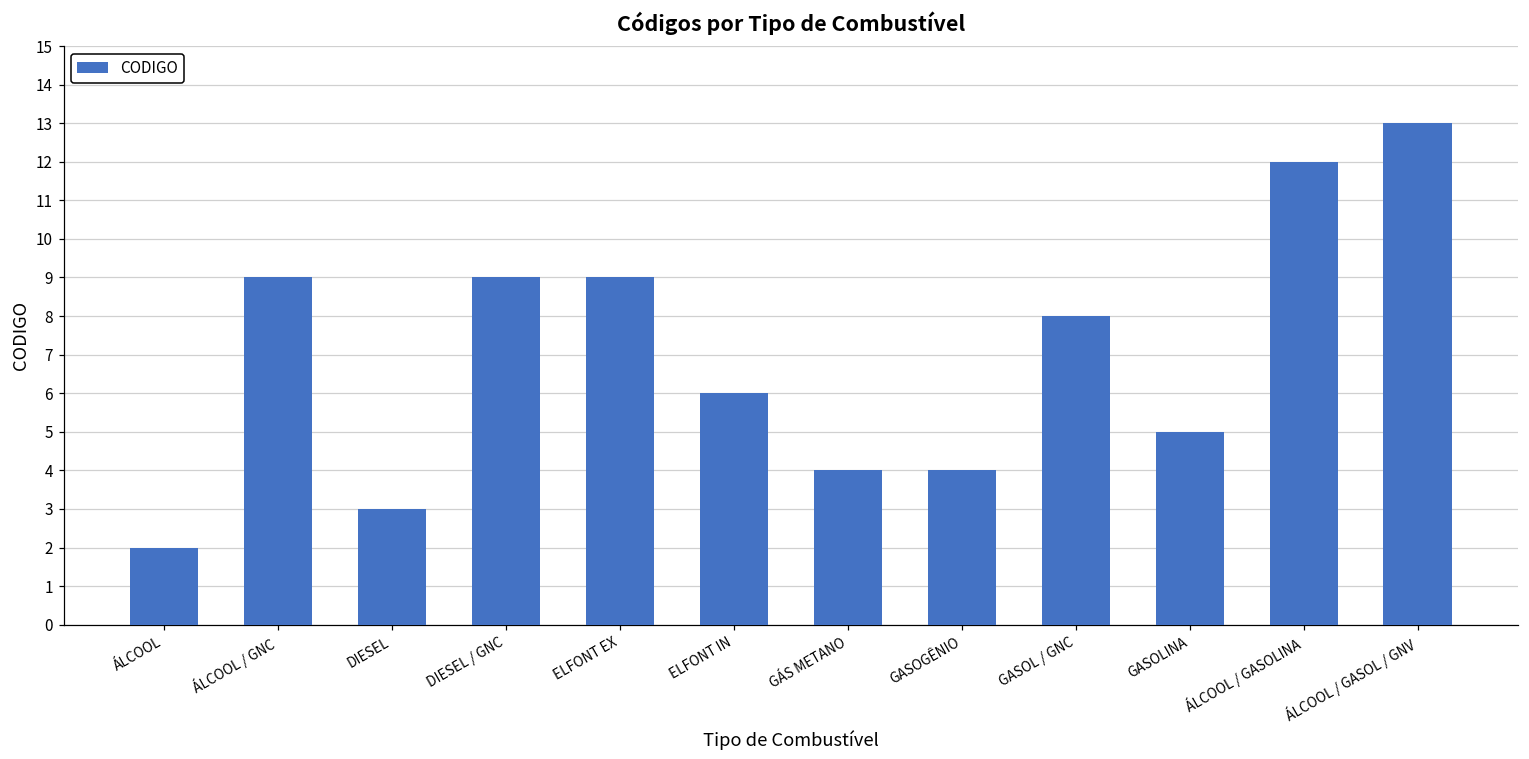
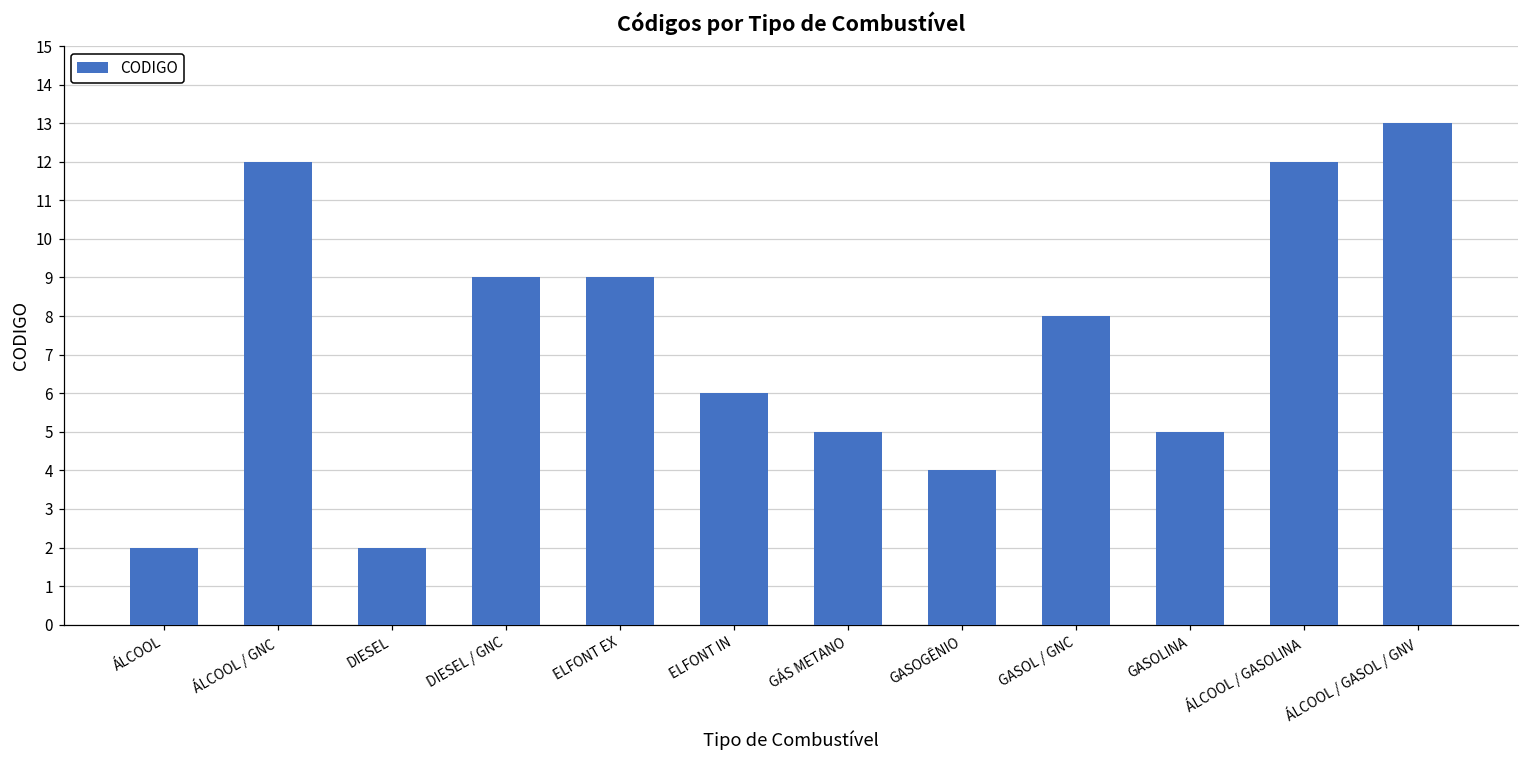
  {
    "ÁLCOOL": 2,
-   "ÁLCOOL / GNC": 9,
-   "DIESEL": 3,
+   "ÁLCOOL / GNC": 12,
+   "DIESEL": 2,
    "DIESEL / GNC": 9,
    "ELFONT EX": 9,
    "ELFONT IN": 6,
-   "GÁS METANO": 4,
+   "GÁS METANO": 5,
    "GASOGÊNIO": 4,
    "GASOL / GNC": 8,
    "GASOLINA": 5,
    "ÁLCOOL / GASOLINA": 12,
    "ÁLCOOL / GASOL / GNV": 13
  }
